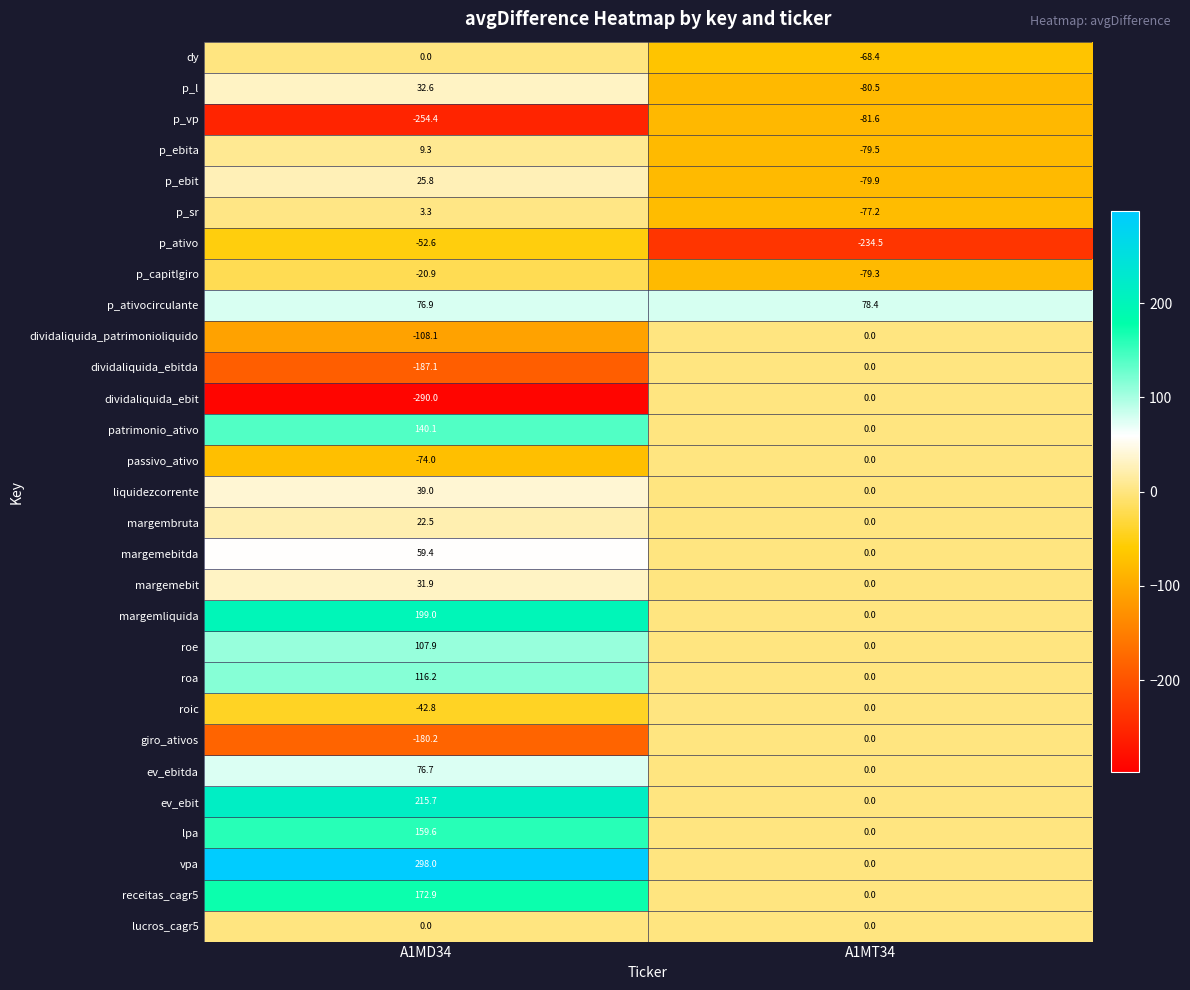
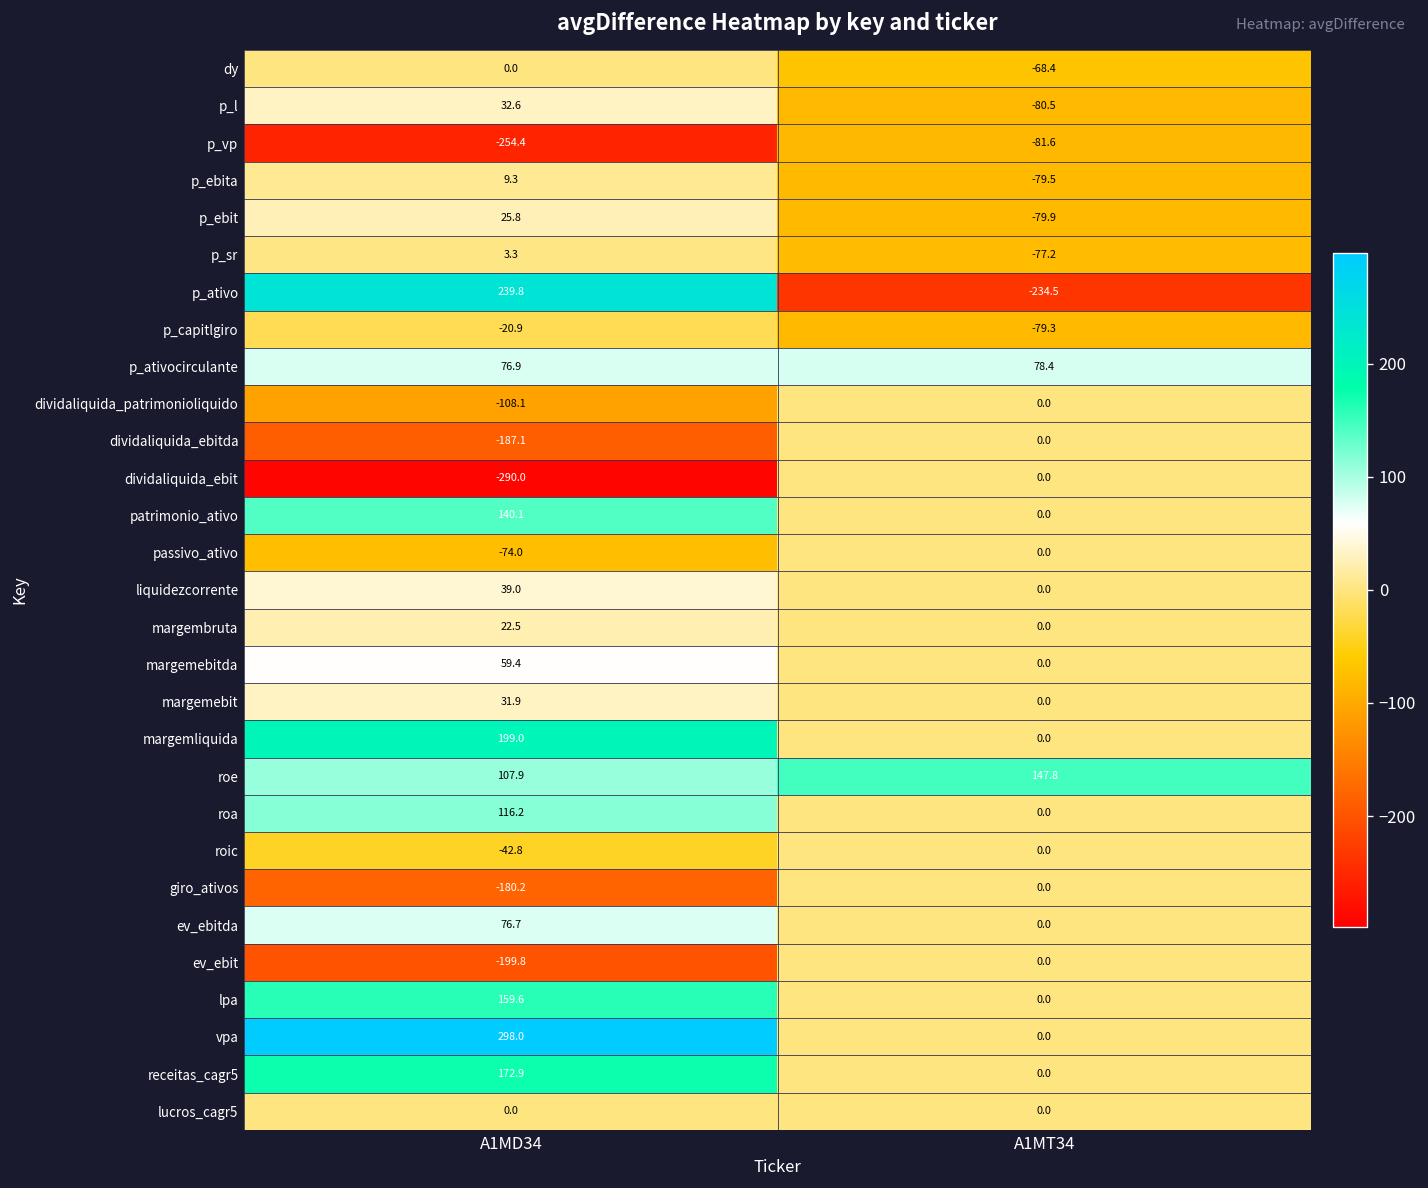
  {
    "dy": {
      "A1MD34": 0.0,
      "A1MT34": -68.4
    },
    "p_l": {
      "A1MD34": 32.6,
      "A1MT34": -80.5
    },
    "p_vp": {
      "A1MD34": -254.4,
      "A1MT34": -81.6
    },
    "p_ebita": {
      "A1MD34": 9.3,
      "A1MT34": -79.5
    },
    "p_ebit": {
      "A1MD34": 25.8,
      "A1MT34": -79.9
    },
    "p_sr": {
      "A1MD34": 3.3,
      "A1MT34": -77.2
    },
    "p_ativo": {
-     "A1MD34": -52.6,
+     "A1MD34": 239.8,
      "A1MT34": -234.5
    },
    "p_capitlgiro": {
      "A1MD34": -20.9,
      "A1MT34": -79.3
    },
    "p_ativocirculante": {
      "A1MD34": 76.9,
      "A1MT34": 78.4
    },
    "dividaliquida_patrimonioliquido": {
      "A1MD34": -108.1,
      "A1MT34": 0.0
    },
    "dividaliquida_ebitda": {
      "A1MD34": -187.1,
      "A1MT34": 0.0
    },
    "dividaliquida_ebit": {
      "A1MD34": -290.0,
      "A1MT34": 0.0
    },
    "patrimonio_ativo": {
      "A1MD34": 140.1,
      "A1MT34": 0.0
    },
    "passivo_ativo": {
      "A1MD34": -74.0,
      "A1MT34": 0.0
    },
    "liquidezcorrente": {
      "A1MD34": 39.0,
      "A1MT34": 0.0
    },
    "margembruta": {
      "A1MD34": 22.5,
      "A1MT34": 0.0
    },
    "margemebitda": {
      "A1MD34": 59.4,
      "A1MT34": 0.0
    },
    "margemebit": {
      "A1MD34": 31.9,
      "A1MT34": 0.0
    },
    "margemliquida": {
      "A1MD34": 199.0,
      "A1MT34": 0.0
    },
    "roe": {
      "A1MD34": 107.9,
-     "A1MT34": 0.0
+     "A1MT34": 147.8
    },
    "roa": {
      "A1MD34": 116.2,
      "A1MT34": 0.0
    },
    "roic": {
      "A1MD34": -42.8,
      "A1MT34": 0.0
    },
    "giro_ativos": {
      "A1MD34": -180.2,
      "A1MT34": 0.0
    },
    "ev_ebitda": {
      "A1MD34": 76.7,
      "A1MT34": 0.0
    },
    "ev_ebit": {
-     "A1MD34": 215.7,
+     "A1MD34": -199.8,
      "A1MT34": 0.0
    },
    "lpa": {
      "A1MD34": 159.6,
      "A1MT34": 0.0
    },
    "vpa": {
      "A1MD34": 298.0,
      "A1MT34": 0.0
    },
    "receitas_cagr5": {
      "A1MD34": 172.9,
      "A1MT34": 0.0
    },
    "lucros_cagr5": {
      "A1MD34": 0.0,
      "A1MT34": 0.0
    }
  }
